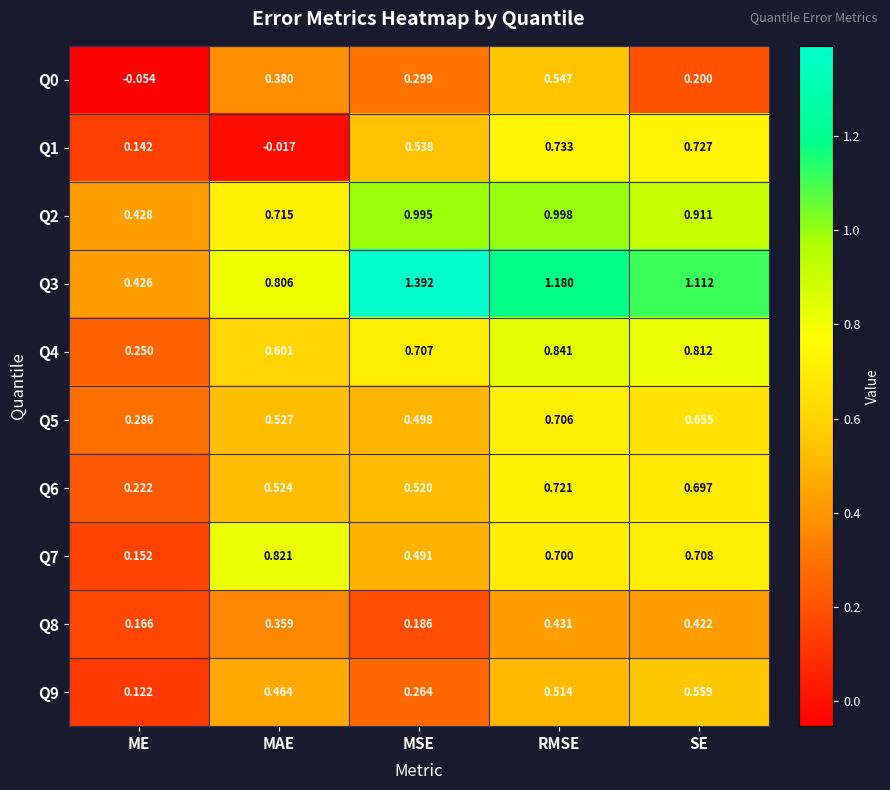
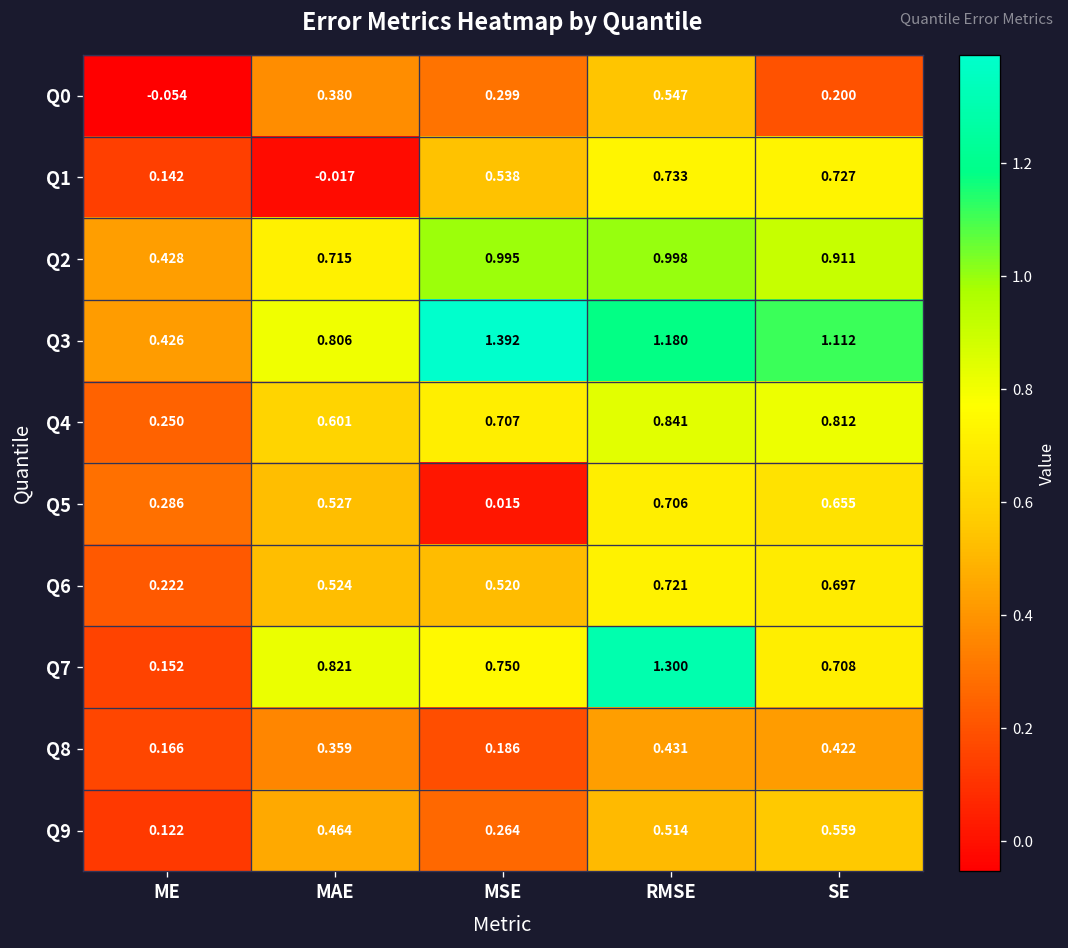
  {
    "Q0": {
      "ME": -0.054,
      "MAE": 0.380,
      "MSE": 0.299,
      "RMSE": 0.547,
      "SE": 0.200
    },
    "Q1": {
      "ME": 0.142,
      "MAE": -0.017,
      "MSE": 0.538,
      "RMSE": 0.733,
      "SE": 0.727
    },
    "Q2": {
      "ME": 0.428,
      "MAE": 0.715,
      "MSE": 0.995,
      "RMSE": 0.998,
      "SE": 0.911
    },
    "Q3": {
      "ME": 0.426,
      "MAE": 0.806,
      "MSE": 1.392,
      "RMSE": 1.180,
      "SE": 1.112
    },
    "Q4": {
      "ME": 0.250,
      "MAE": 0.601,
      "MSE": 0.707,
      "RMSE": 0.841,
      "SE": 0.812
    },
    "Q5": {
      "ME": 0.286,
      "MAE": 0.527,
-     "MSE": 0.498,
+     "MSE": 0.015,
      "RMSE": 0.706,
      "SE": 0.655
    },
    "Q6": {
      "ME": 0.222,
      "MAE": 0.524,
      "MSE": 0.520,
      "RMSE": 0.721,
      "SE": 0.697
    },
    "Q7": {
      "ME": 0.152,
      "MAE": 0.821,
-     "MSE": 0.491,
-     "RMSE": 0.700,
+     "MSE": 0.750,
+     "RMSE": 1.300,
      "SE": 0.708
    },
    "Q8": {
      "ME": 0.166,
      "MAE": 0.359,
      "MSE": 0.186,
      "RMSE": 0.431,
      "SE": 0.422
    },
    "Q9": {
      "ME": 0.122,
      "MAE": 0.464,
      "MSE": 0.264,
      "RMSE": 0.514,
      "SE": 0.559
    }
  }
